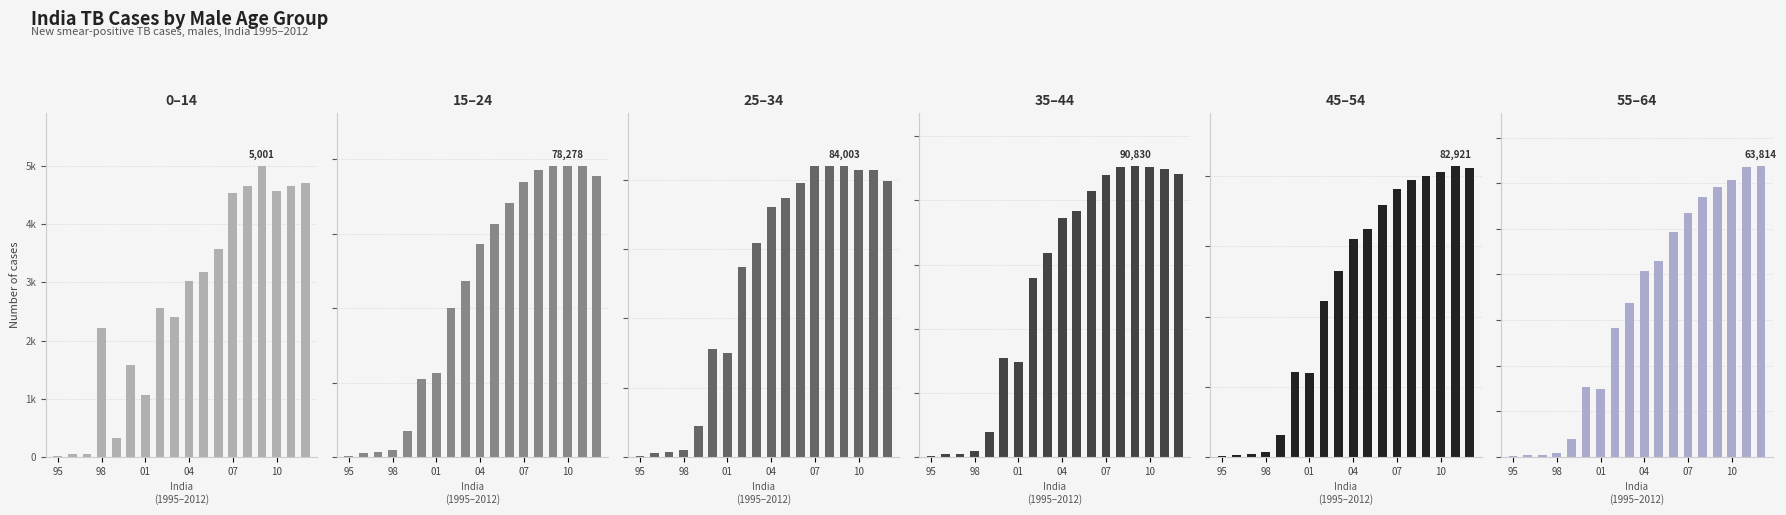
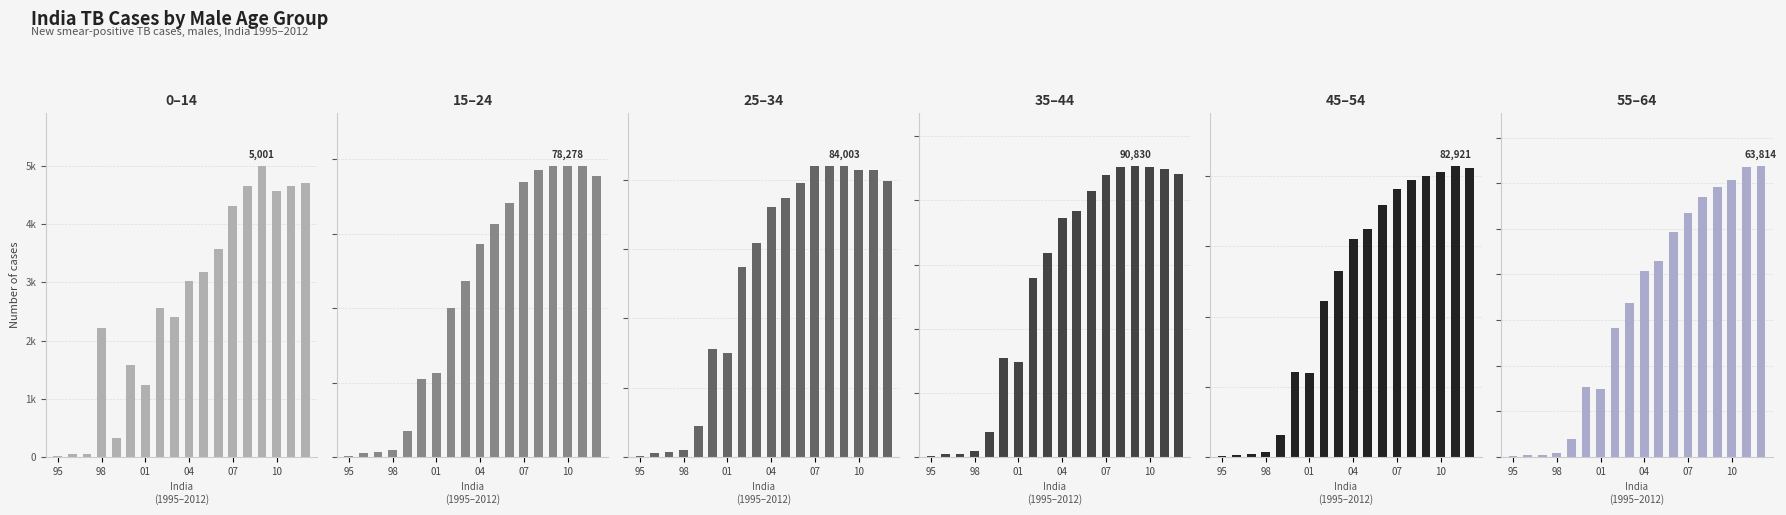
  {
    "0–14": {
      "98": "2200",
-     "01": "1100",
+     "01": "1200",
      "04": "3000",
-     "07": "4500",
+     "07": "4300",
      "10": "4600"
    },
    "15–24": {
      "10": "78,278"
    }
  }
